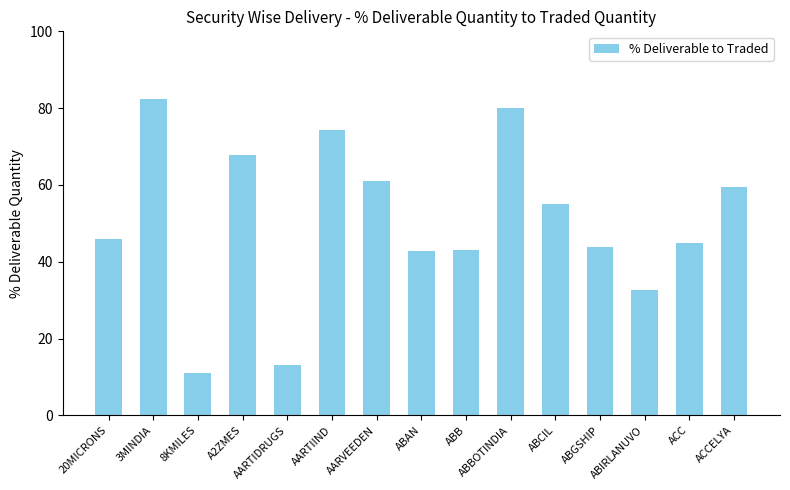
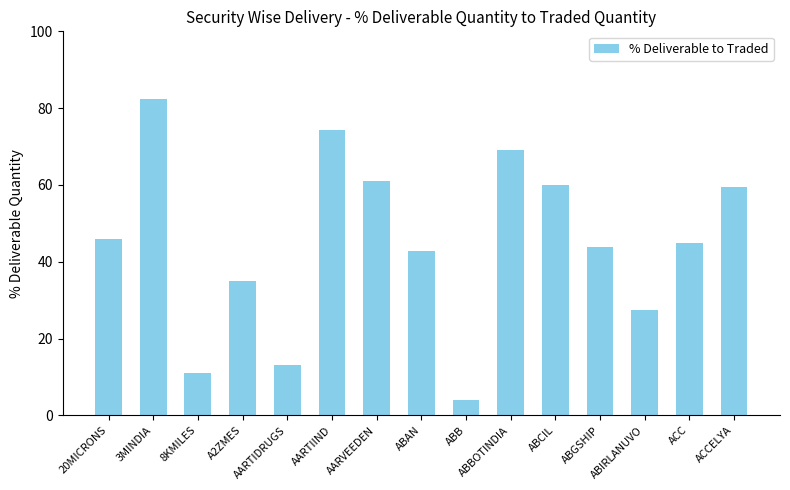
  {
    "20MICRONS": 46,
    "3MINDIA": 82,
    "8KMILES": 11,
-   "A2ZMES": 68,
+   "A2ZMES": 35,
    "AARTIDRUGS": 13,
    "AARTIIND": 74,
    "AARVEEDEN": 61,
    "ABAN": 43,
-   "ABB": 43,
-   "ABBOTINDIA": 80,
-   "ABCIL": 55,
+   "ABB": 4,
+   "ABBOTINDIA": 69,
+   "ABCIL": 60,
    "ABGSHIP": 44,
-   "ABIRLANUVO": 33,
+   "ABIRLANUVO": 27,
    "ACC": 45,
    "ACCELYA": 60
  }
